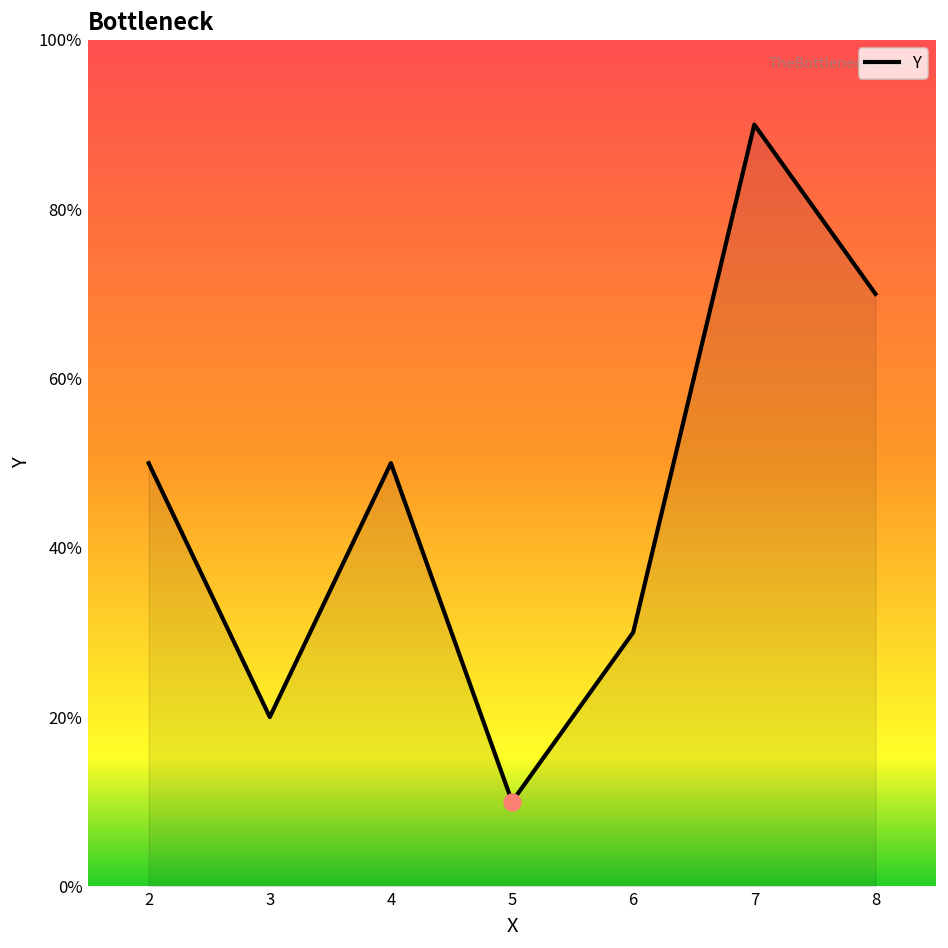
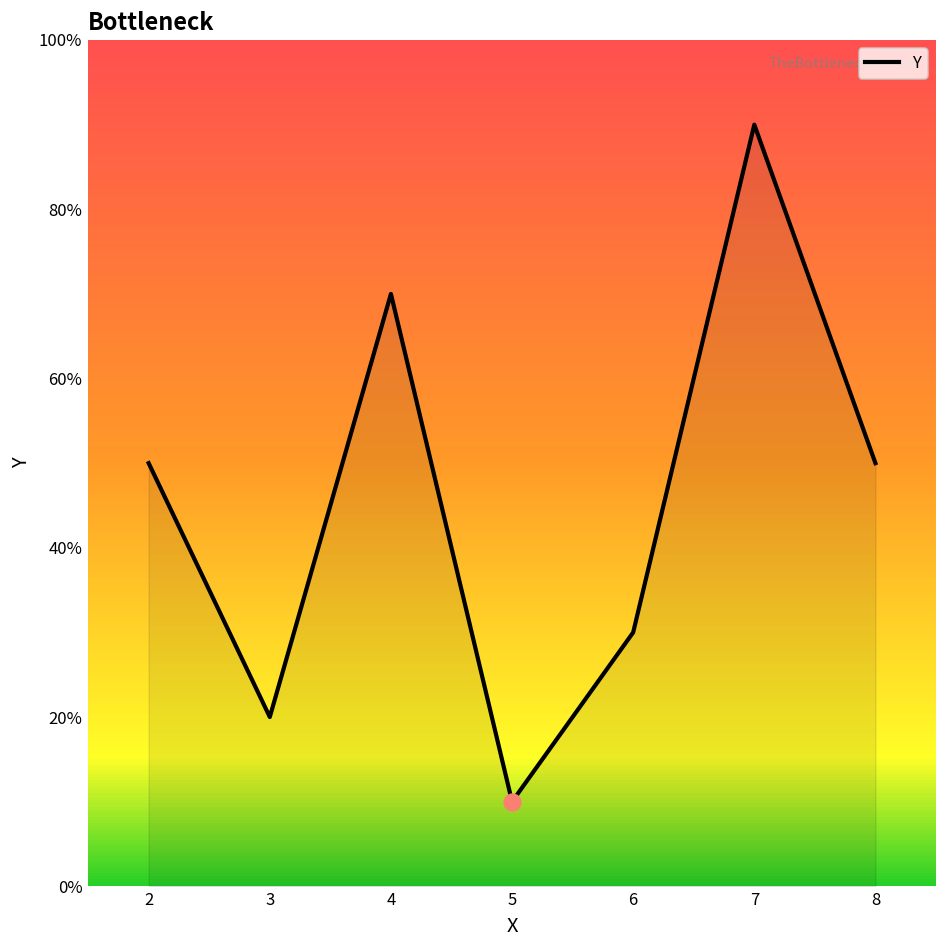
  {
    "Y": {
      "2": "50%",
      "3": "20%",
-     "4": "50%",
+     "4": "70%",
      "6": "30%",
      "7": "90%",
-     "8": "70%"
+     "8": "50%"
    }
  }
